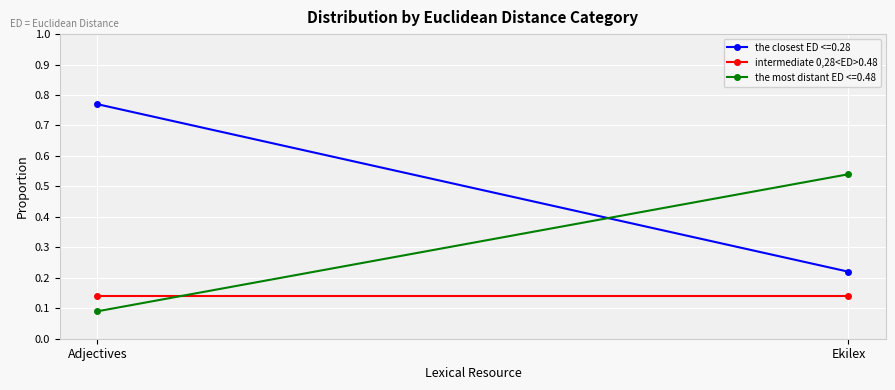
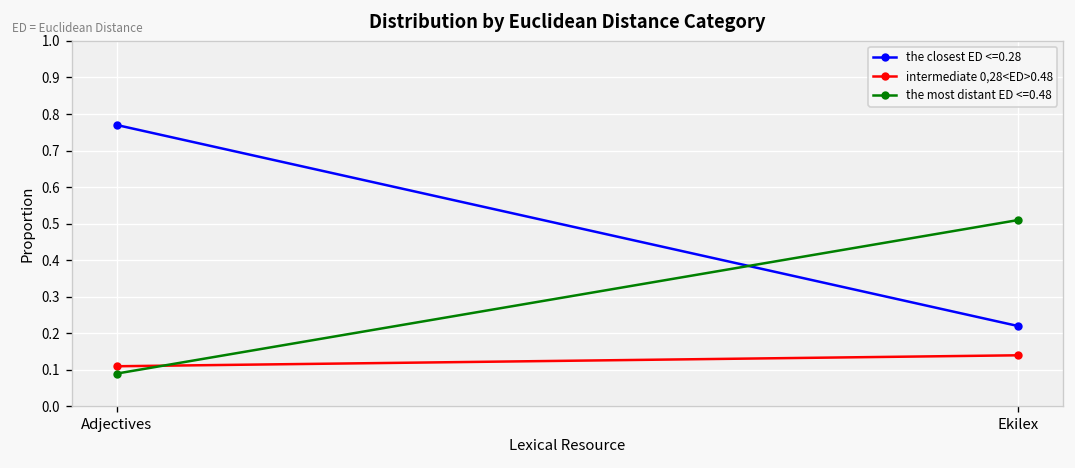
  {
    "the closest ED <=0.28": {
      "Adjectives": 0.77,
      "Ekilex": 0.22
    },
    "intermediate 0,28<ED>0.48": {
-     "Adjectives": 0.14,
+     "Adjectives": 0.11,
      "Ekilex": 0.14
    },
    "the most distant ED <=0.48": {
      "Adjectives": 0.09,
-     "Ekilex": 0.54
+     "Ekilex": 0.51
    }
  }
